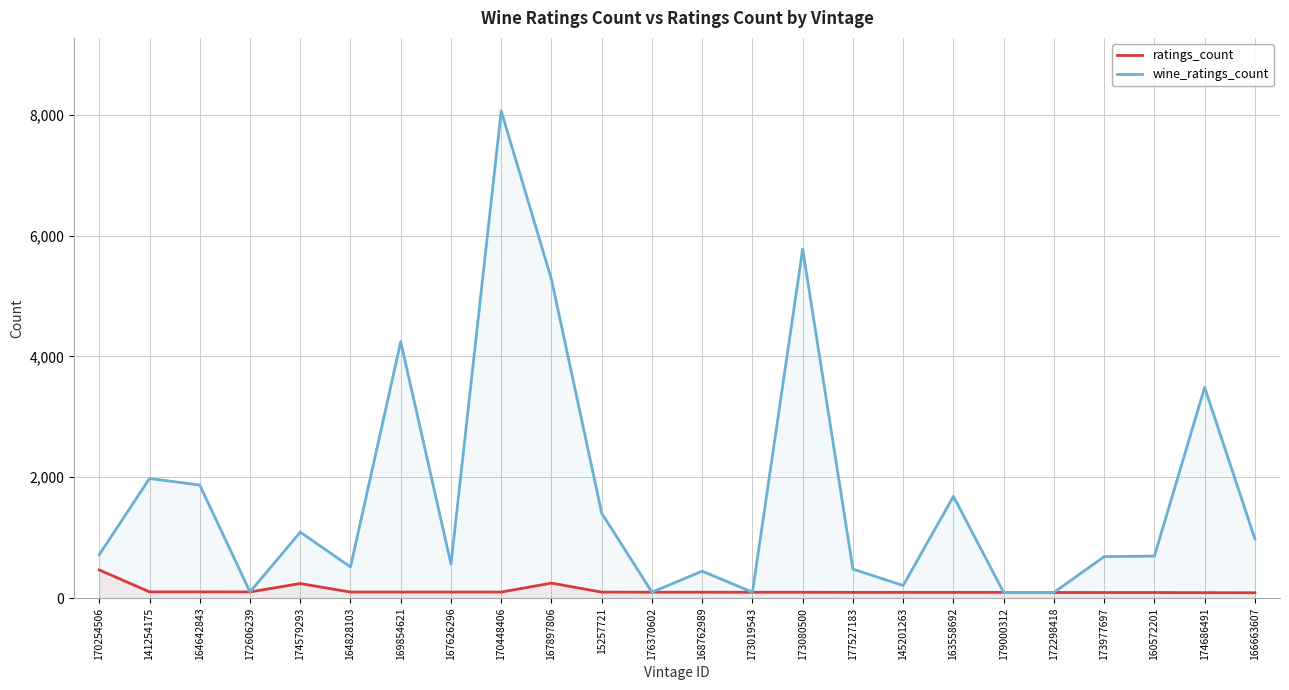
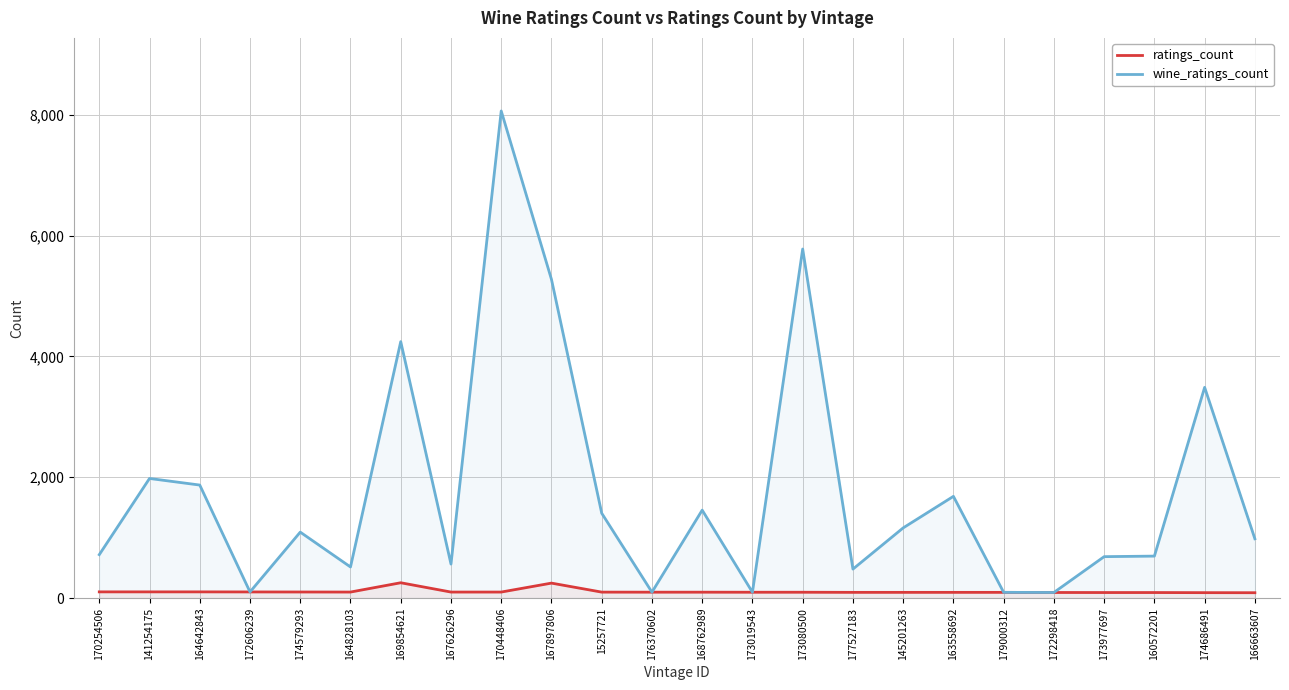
  {
    "ratings_count": {
-     "170254506": "500",
+     "170254506": "100",
      "141254175": "100",
      "164642843": "100",
-     "174579293": "200",
+     "174579293": "100",
      "164828103": "100",
-     "169854621": "100",
+     "169854621": "300",
      "167626296": "100",
      "170448406": "100",
      "167897806": "200",
      "15257721": "100",
      "168762989": "100",
      "173080500": "100",
      "177527183": "100",
      "145201263": "100",
      "163558692": "100",
      "173977697": "100",
      "160572201": "100",
      "174686491": "100",
      "166663607": "100"
    },
    "wine_ratings_count": {
      "170254506": "700",
      "141254175": "2,000",
      "164642843": "1,900",
      "174579293": "1,100",
      "164828103": "500",
      "169854621": "4,200",
      "167626296": "600",
      "170448406": "8,100",
      "167897806": "5,300",
      "15257721": "1,400",
-     "168762989": "400",
+     "168762989": "1,500",
      "173080500": "5,800",
      "177527183": "500",
-     "145201263": "200",
+     "145201263": "1,200",
      "163558692": "1,700",
      "173977697": "700",
      "160572201": "700",
      "174686491": "3,500",
      "166663607": "1,000"
    }
  }
